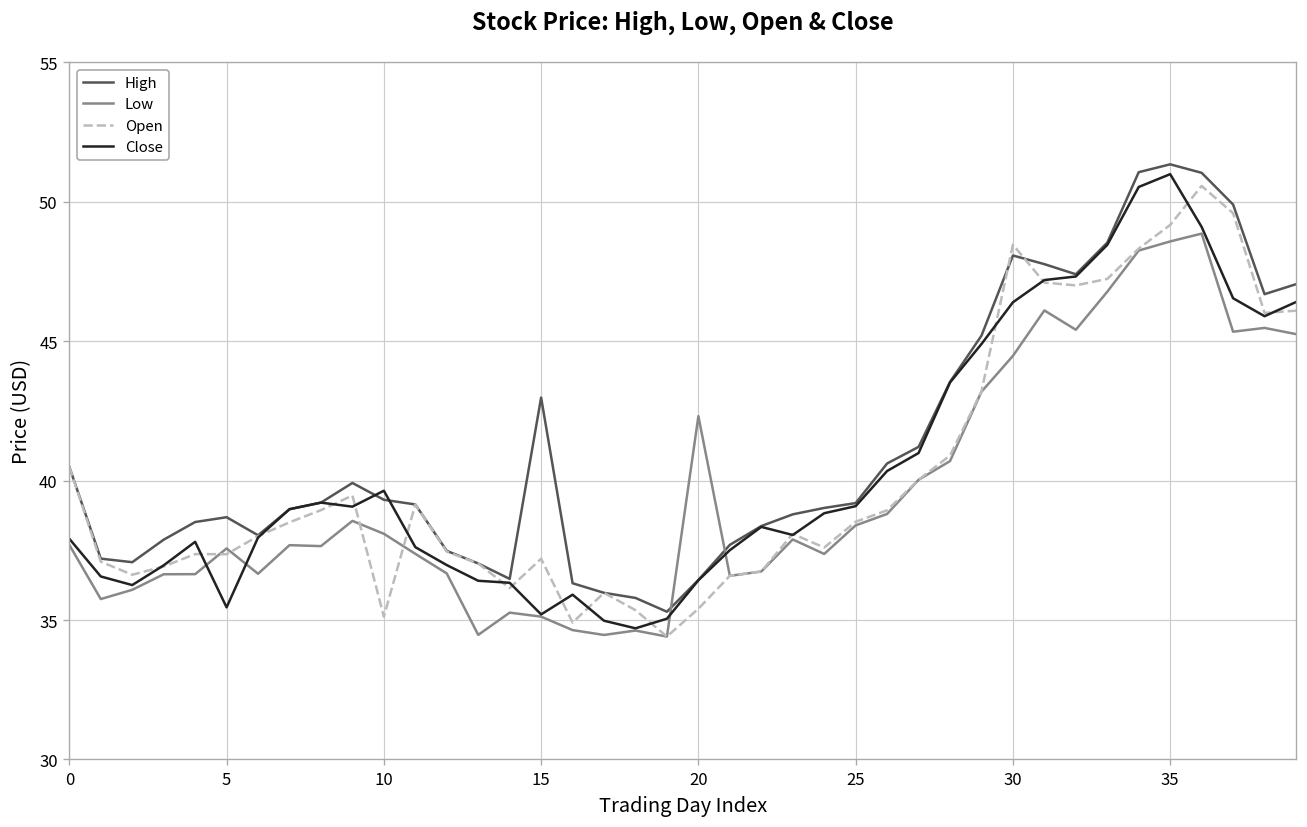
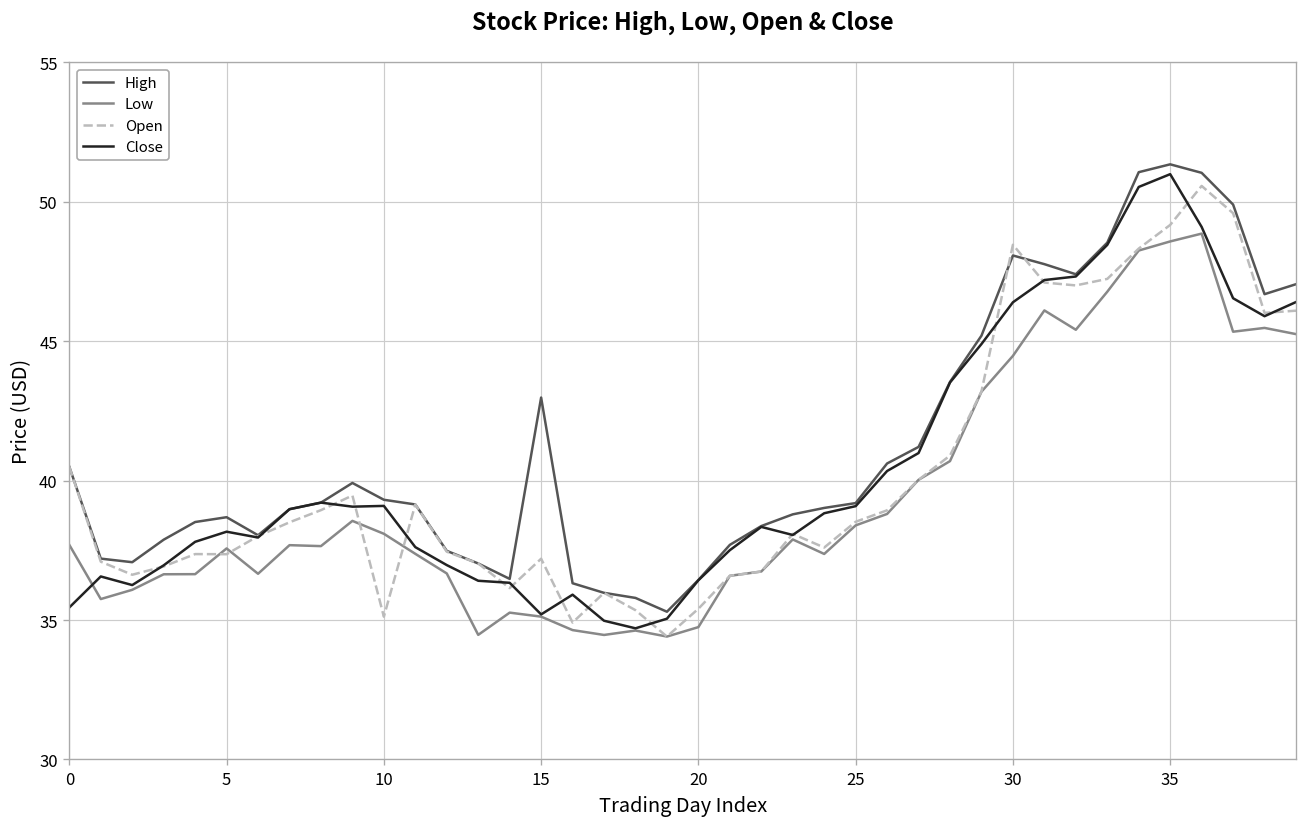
  {
    "High": {
      "5": 38.7,
      "10": 39.3,
      "15": 43.0,
      "30": 48.1,
      "35": 51.3
    },
    "Low": {
      "0": 37.7,
      "5": 37.6,
      "10": 38.1,
-     "20": 42.3,
+     "20": 34.7,
      "25": 38.4,
      "30": 44.5,
      "35": 48.6
    },
    "Open": {
      "5": 37.4,
      "10": 35.1,
      "15": 37.2,
      "20": 35.4,
      "25": 38.5,
      "30": 48.5,
      "35": 49.2
    },
    "Close": {
-     "0": 37.9,
-     "5": 35.5,
-     "10": 39.6,
+     "0": 35.5,
+     "5": 38.2,
+     "10": 39.1,
      "30": 46.4,
      "35": 51.0
    }
  }
